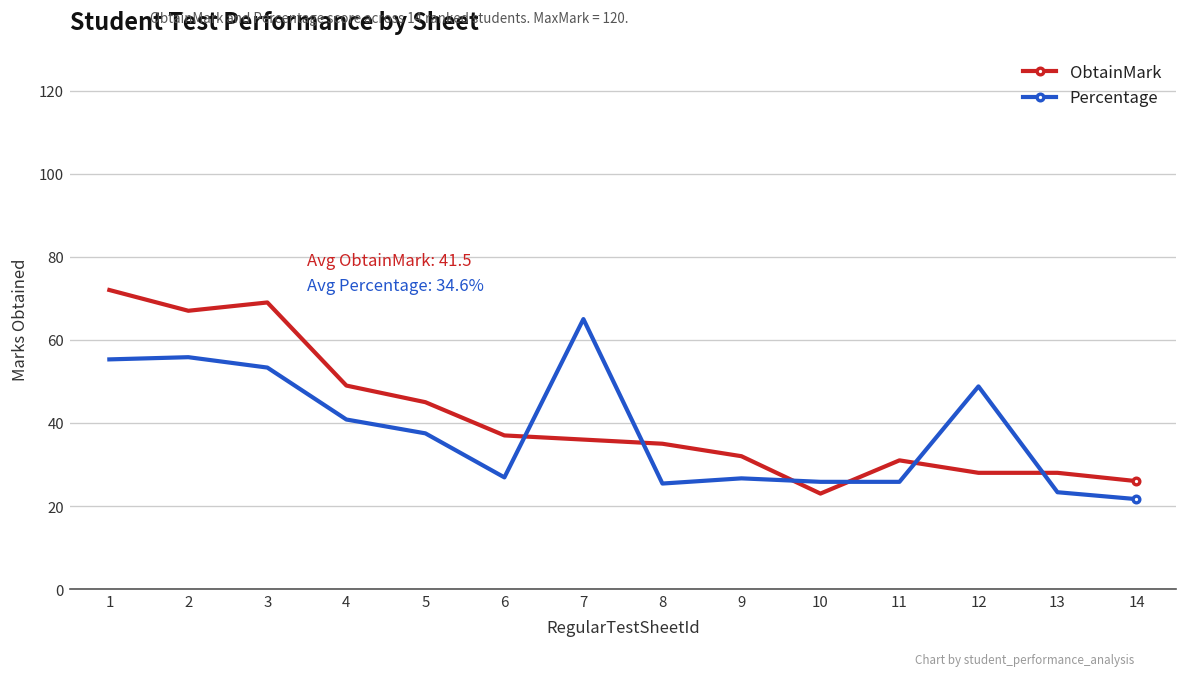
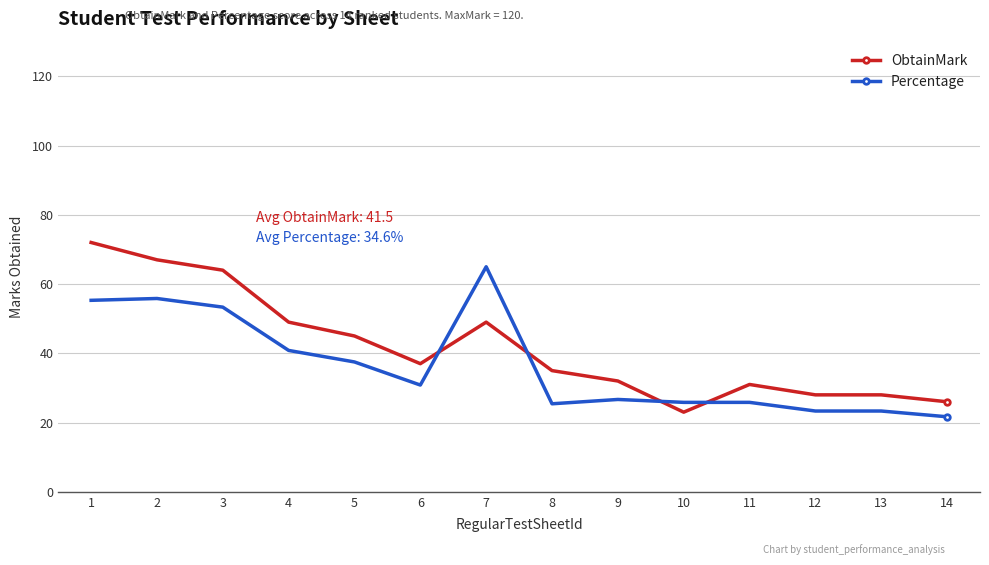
  {
    "ObtainMark": {
      "1": 72,
      "2": 67,
-     "3": 69,
+     "3": 64,
      "4": 49,
      "5": 45,
      "6": 37,
-     "7": 36,
+     "7": 49,
      "8": 35,
      "9": 32,
      "10": 23,
      "11": 31,
      "12": 28,
      "13": 28,
      "14": 26
    },
    "Percentage": {
      "1": 55,
      "2": 56,
      "3": 53,
      "4": 41,
      "5": 38,
-     "6": 27,
+     "6": 31,
      "7": 65,
      "8": 25,
      "9": 27,
      "10": 26,
      "11": 26,
-     "12": 49,
+     "12": 23,
      "13": 23,
      "14": 22
    }
  }
